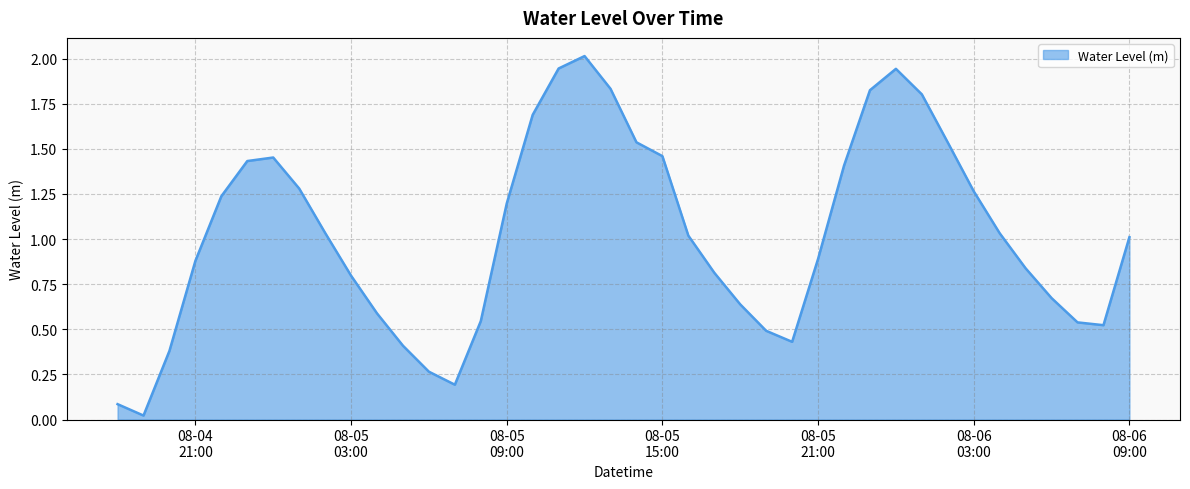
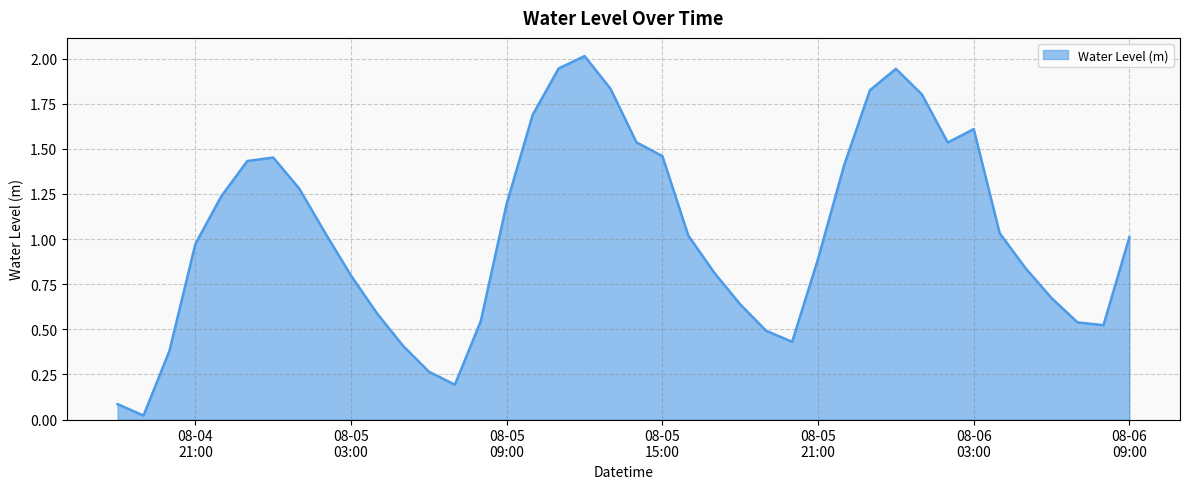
  {
-   "08-04 21:00": 0.88,
+   "08-04 21:00": 0.97,
    "08-05 03:00": 0.80,
    "08-05 09:00": 1.20,
    "08-05 15:00": 1.46,
    "08-05 21:00": 0.89,
-   "08-06 03:00": 1.26,
+   "08-06 03:00": 1.61,
    "08-06 09:00": 1.01
  }
